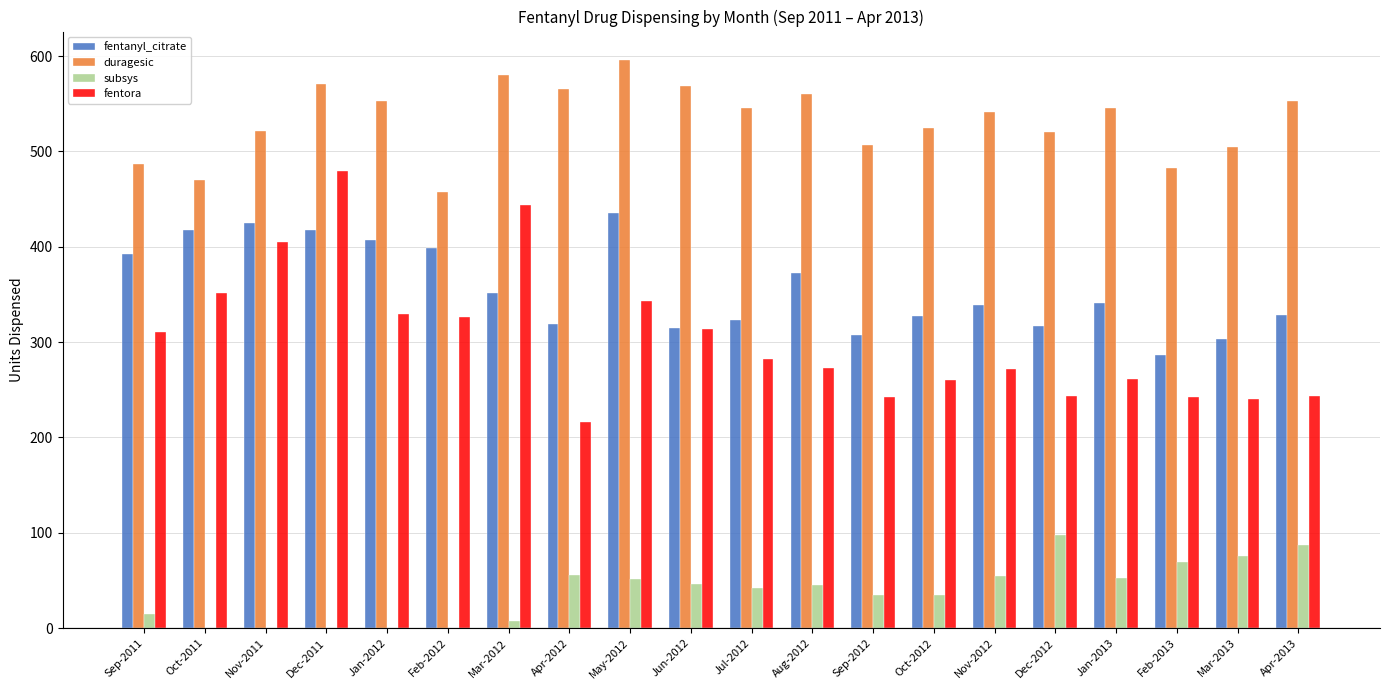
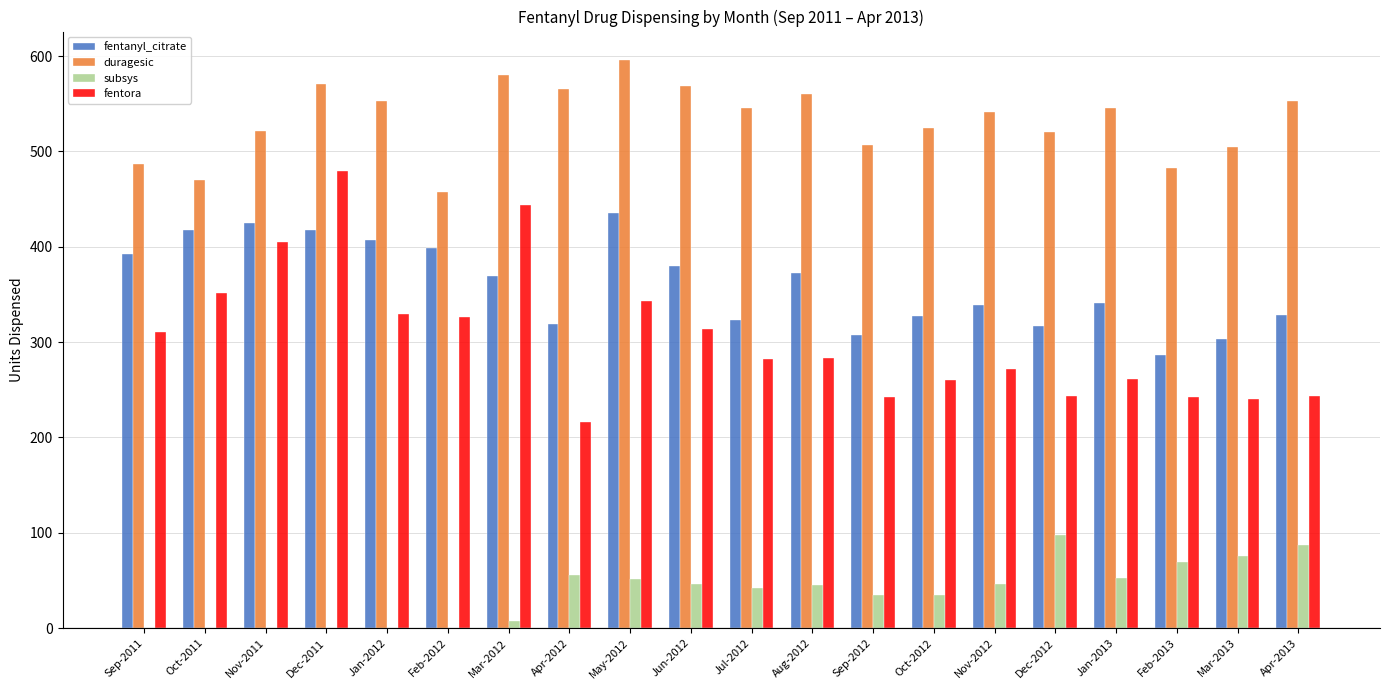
  {
    "fentanyl_citrate": {
      "Sep-2011": 390,
      "Oct-2011": 420,
      "Nov-2011": 430,
      "Dec-2011": 420,
      "Jan-2012": 410,
      "Feb-2012": 400,
-     "Mar-2012": 350,
+     "Mar-2012": 370,
      "Apr-2012": 320,
      "May-2012": 440,
-     "Jun-2012": 320,
+     "Jun-2012": 380,
      "Jul-2012": 320,
      "Aug-2012": 370,
      "Sep-2012": 310,
      "Oct-2012": 330,
      "Nov-2012": 340,
      "Dec-2012": 320,
      "Jan-2013": 340,
      "Feb-2013": 290,
      "Mar-2013": 300,
      "Apr-2013": 330
    },
    "duragesic": {
      "Sep-2011": 490,
      "Oct-2011": 470,
      "Nov-2011": 520,
      "Dec-2011": 570,
      "Jan-2012": 550,
      "Feb-2012": 460,
      "Mar-2012": 580,
      "Apr-2012": 570,
      "May-2012": 600,
      "Jun-2012": 570,
      "Jul-2012": 550,
      "Aug-2012": 560,
      "Sep-2012": 510,
      "Oct-2012": 530,
      "Nov-2012": 540,
      "Dec-2012": 520,
      "Jan-2013": 550,
      "Feb-2013": 480,
      "Mar-2013": 510,
      "Apr-2013": 550
    },
    "subsys": {
-     "Sep-2011": 20,
+     "Sep-2011": 0,
      "Oct-2011": 0,
      "Nov-2011": 0,
      "Dec-2011": 0,
      "Jan-2012": 0,
      "Feb-2012": 0,
      "Mar-2012": 10,
      "Apr-2012": 60,
      "May-2012": 50,
      "Jun-2012": 50,
      "Jul-2012": 40,
      "Aug-2012": 50,
      "Sep-2012": 40,
      "Oct-2012": 40,
-     "Nov-2012": 60,
+     "Nov-2012": 50,
      "Dec-2012": 100,
      "Jan-2013": 50,
      "Feb-2013": 70,
      "Mar-2013": 80,
      "Apr-2013": 90
    },
    "fentora": {
      "Sep-2011": 310,
      "Oct-2011": 350,
      "Nov-2011": 410,
      "Dec-2011": 480,
      "Jan-2012": 330,
      "Feb-2012": 330,
      "Mar-2012": 440,
      "Apr-2012": 220,
      "May-2012": 340,
      "Jun-2012": 310,
      "Jul-2012": 280,
-     "Aug-2012": 270,
+     "Aug-2012": 280,
      "Sep-2012": 240,
      "Oct-2012": 260,
      "Nov-2012": 270,
      "Dec-2012": 240,
      "Jan-2013": 260,
      "Feb-2013": 240,
      "Mar-2013": 240,
      "Apr-2013": 240
    }
  }
